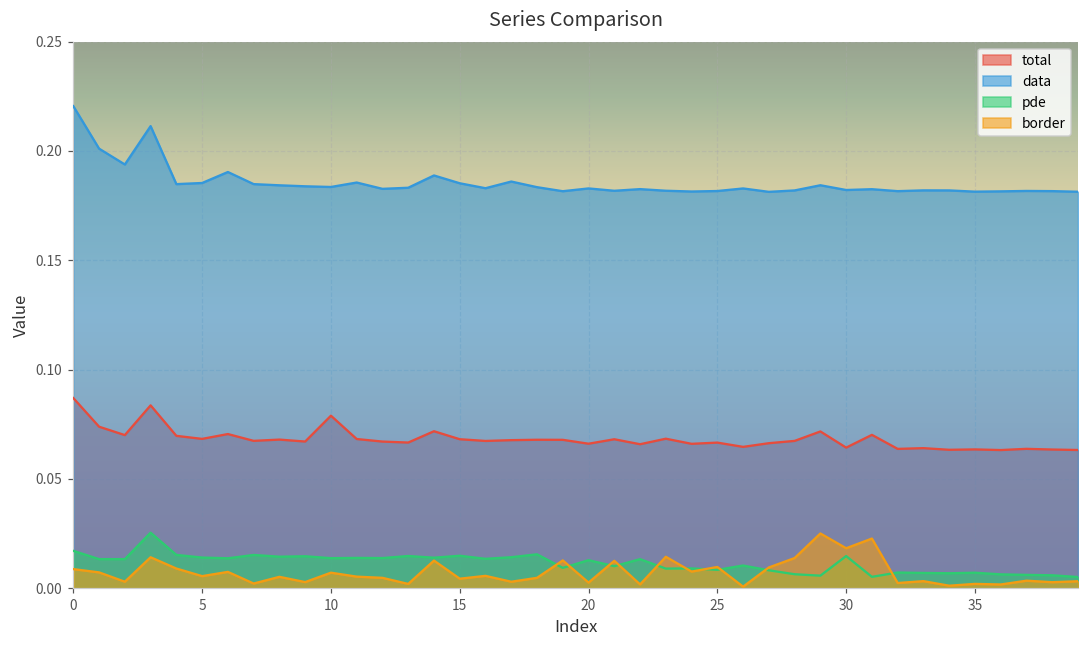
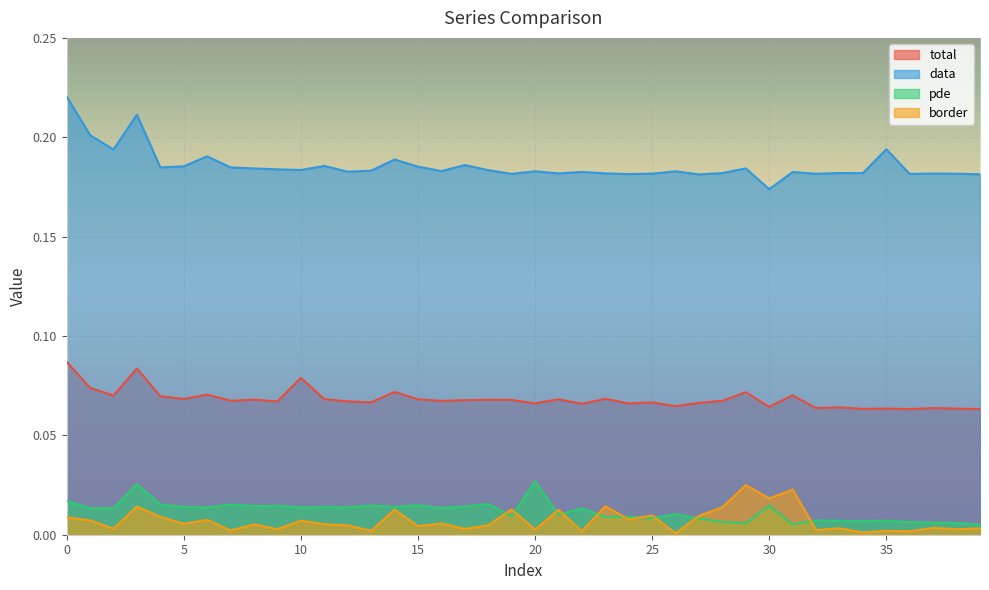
  {
    "total": {
      "0": 0.087,
      "5": 0.068,
      "10": 0.079,
      "15": 0.068,
      "20": 0.066,
      "25": 0.067,
      "30": 0.064,
      "35": 0.063
    },
    "data": {
      "0": 0.221,
      "5": 0.185,
      "10": 0.184,
      "15": 0.185,
      "20": 0.183,
      "25": 0.182,
-     "30": 0.182,
-     "35": 0.181
+     "30": 0.174,
+     "35": 0.194
    },
    "pde": {
      "0": 0.017,
      "5": 0.014,
      "10": 0.014,
      "15": 0.015,
-     "20": 0.013,
+     "20": 0.027,
      "25": 0.008,
      "30": 0.015,
      "35": 0.007
    },
    "border": {
      "0": 0.009,
      "5": 0.006,
      "10": 0.007,
      "15": 0.004,
      "20": 0.003,
      "25": 0.010,
      "30": 0.018,
      "35": 0.002
    }
  }
